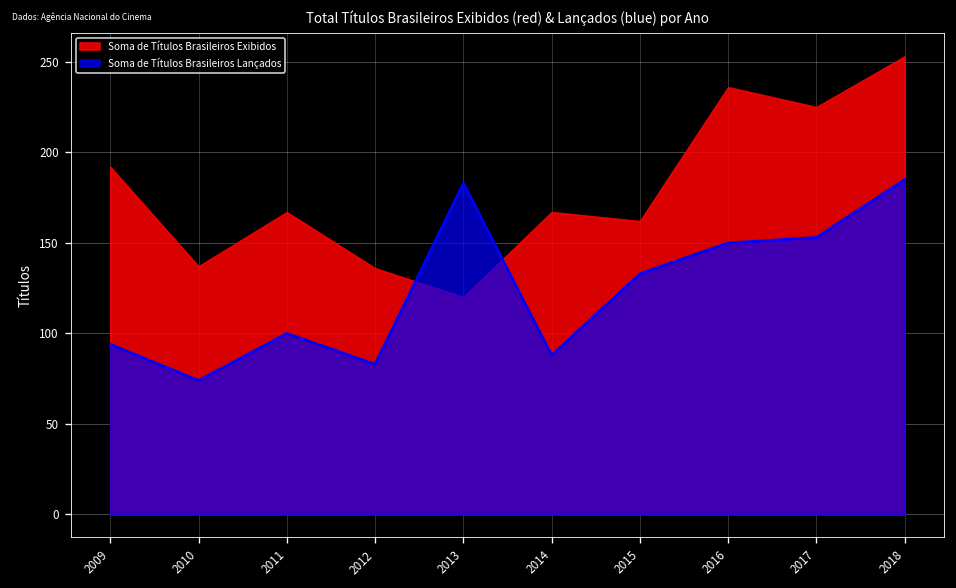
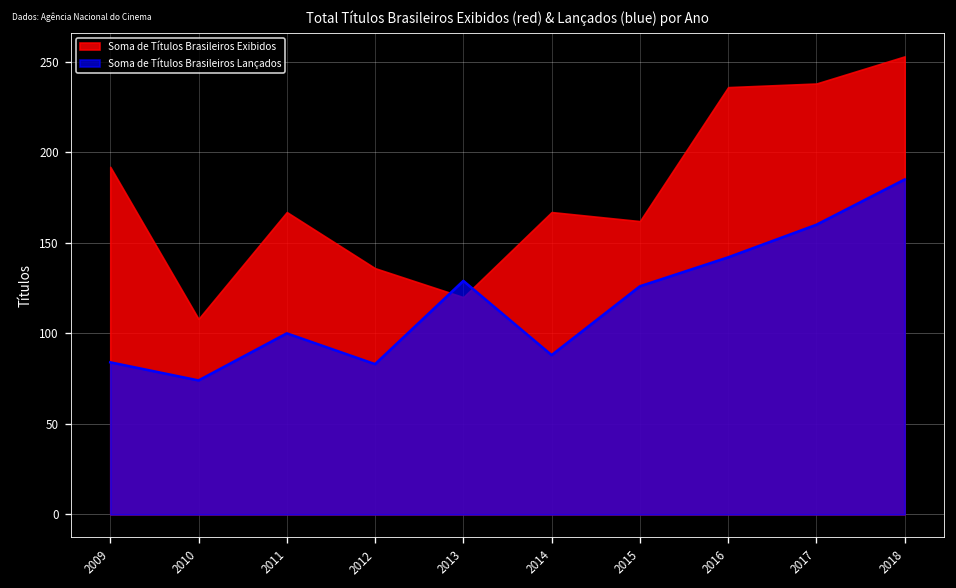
  {
    "Soma de Títulos Brasileiros Exibidos": {
      "2009": 192,
-     "2010": 137,
+     "2010": 108,
      "2011": 167,
      "2012": 136,
      "2013": 120,
      "2014": 167,
      "2015": 162,
      "2016": 236,
-     "2017": 225,
+     "2017": 238,
      "2018": 253
    },
    "Soma de Títulos Brasileiros Lançados": {
-     "2009": 94,
+     "2009": 84,
      "2010": 74,
      "2011": 100,
      "2012": 83,
-     "2013": 183,
+     "2013": 129,
      "2014": 88,
-     "2015": 133,
-     "2016": 150,
-     "2017": 153,
+     "2015": 126,
+     "2016": 142,
+     "2017": 160,
      "2018": 185
    }
  }
